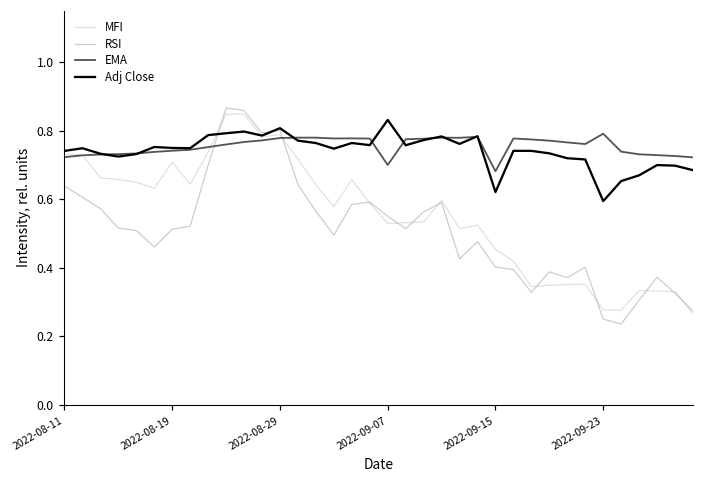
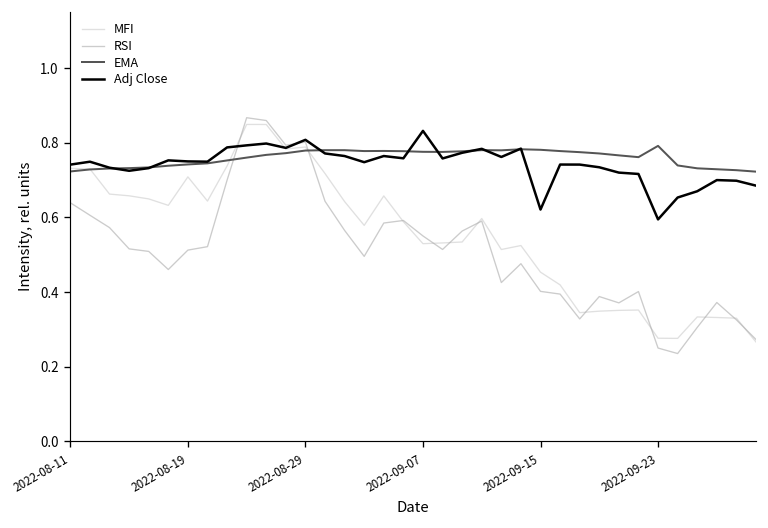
  {
    "EMA": {
      "2022-08-11": 0.72,
      "2022-08-29": 0.78,
-     "2022-09-07": 0.70,
-     "2022-09-15": 0.68,
+     "2022-09-07": 0.78,
+     "2022-09-15": 0.78,
      "2022-09-23": 0.79
    },
    "Adj Close": {
      "2022-08-11": 0.74,
      "2022-09-07": 0.83,
      "2022-09-15": 0.62,
      "2022-09-23": 0.59
    }
  }
